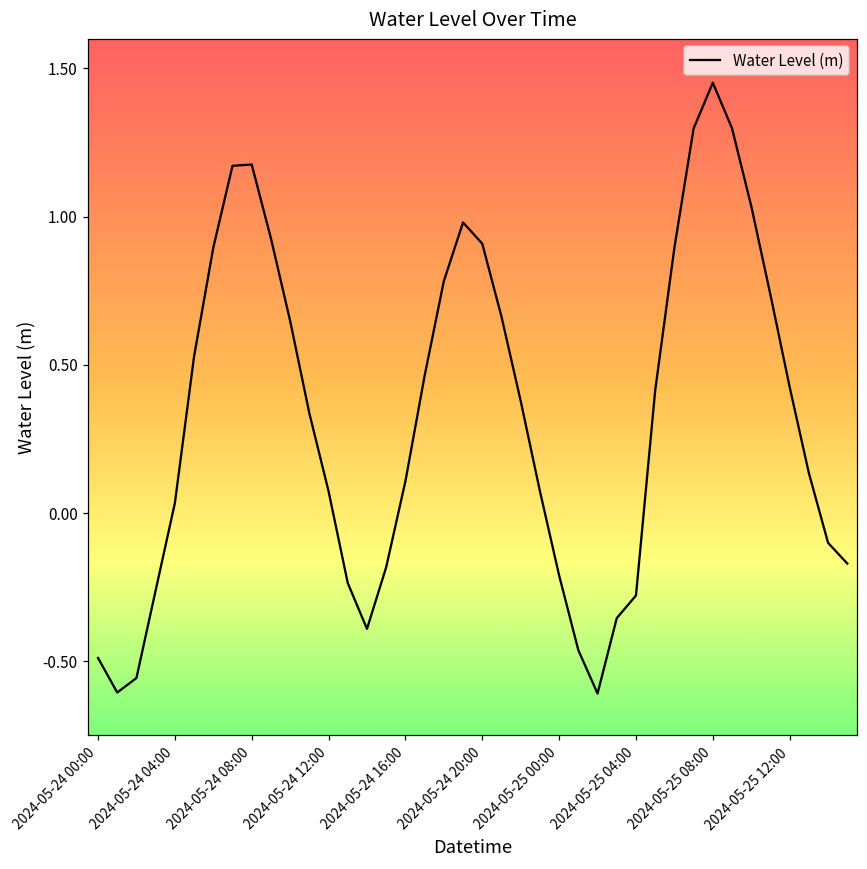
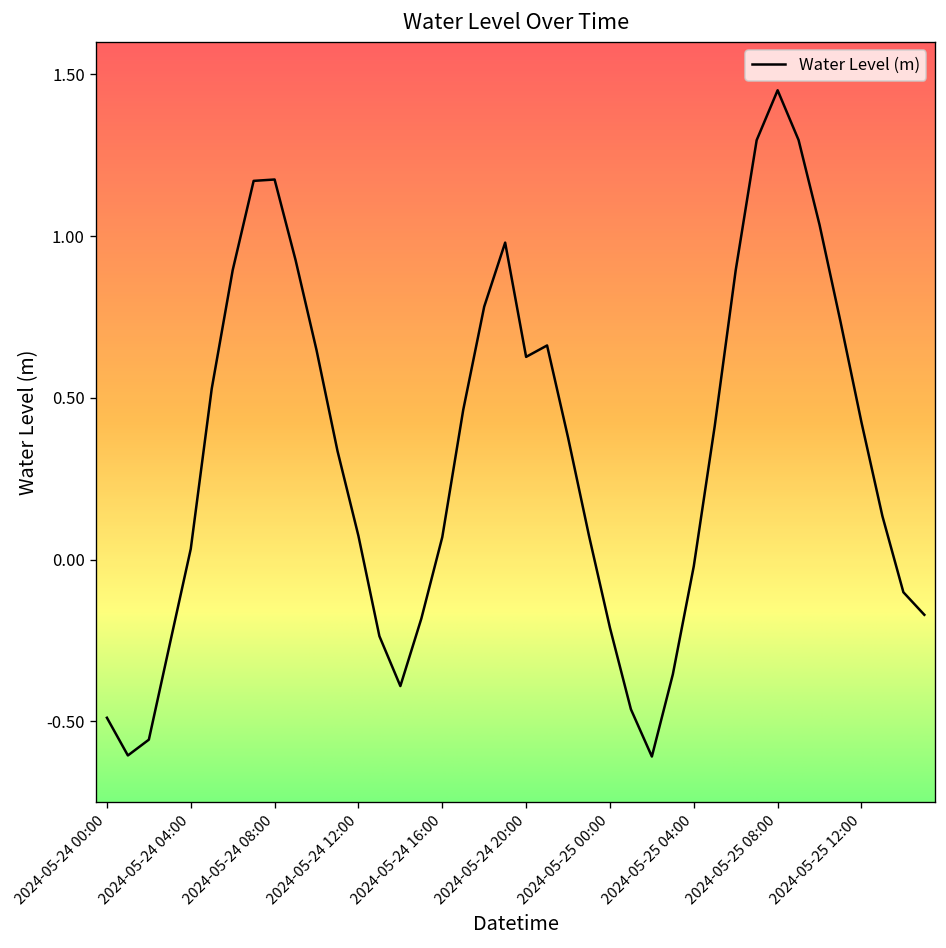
  {
    "2024-05-24 00:00": -0.49,
    "2024-05-24 04:00": 0.03,
    "2024-05-24 08:00": 1.18,
    "2024-05-24 12:00": 0.07,
-   "2024-05-24 16:00": 0.11,
-   "2024-05-24 20:00": 0.91,
+   "2024-05-24 16:00": 0.07,
+   "2024-05-24 20:00": 0.63,
    "2024-05-25 00:00": -0.21,
-   "2024-05-25 04:00": -0.28,
+   "2024-05-25 04:00": -0.02,
    "2024-05-25 08:00": 1.45,
    "2024-05-25 12:00": 0.42
  }
